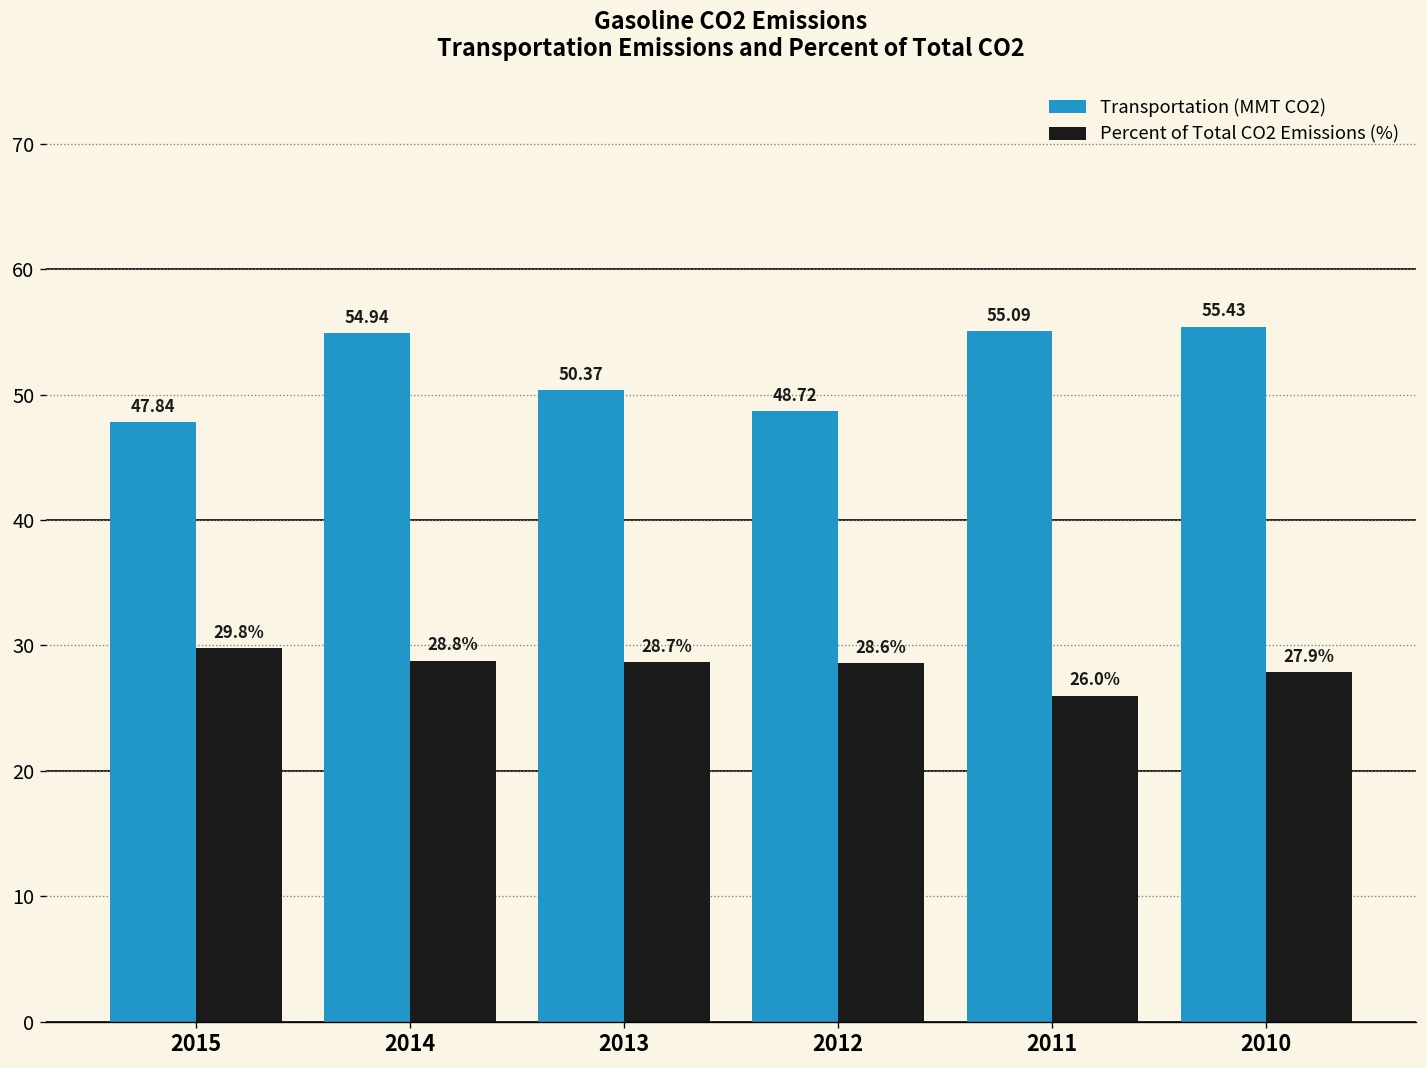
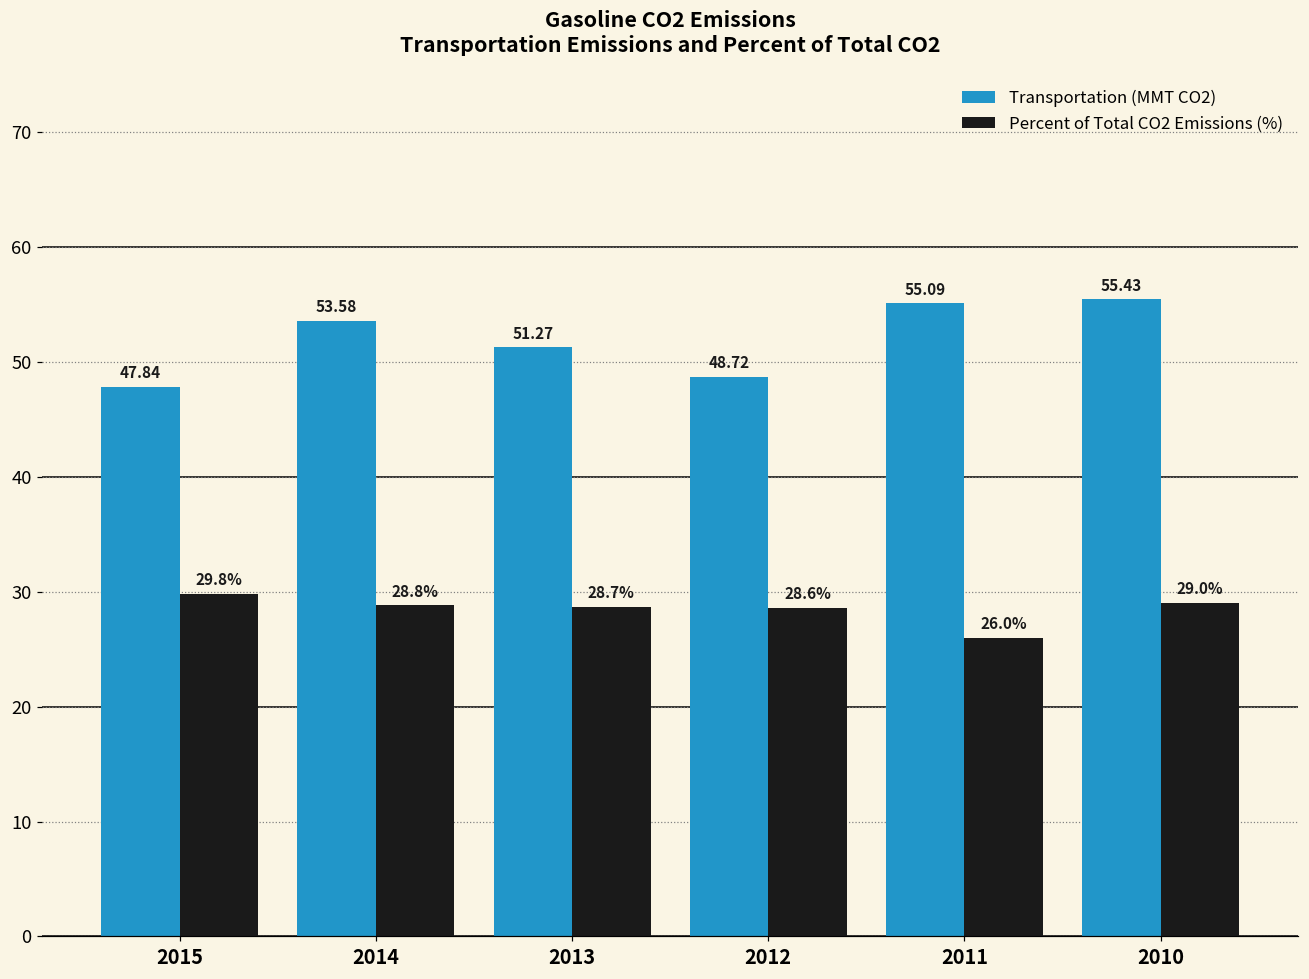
  {
    "Transportation (MMT CO2)": {
      "2015": "47.84",
-     "2014": "54.94",
-     "2013": "50.37",
+     "2014": "53.58",
+     "2013": "51.27",
      "2012": "48.72",
      "2011": "55.09",
      "2010": "55.43"
    },
    "Percent of Total CO2 Emissions (%)": {
      "2015": "29.8%",
      "2014": "28.8%",
      "2013": "28.7%",
      "2012": "28.6%",
      "2011": "26.0%",
-     "2010": "27.9%"
+     "2010": "29.0%"
    }
  }
